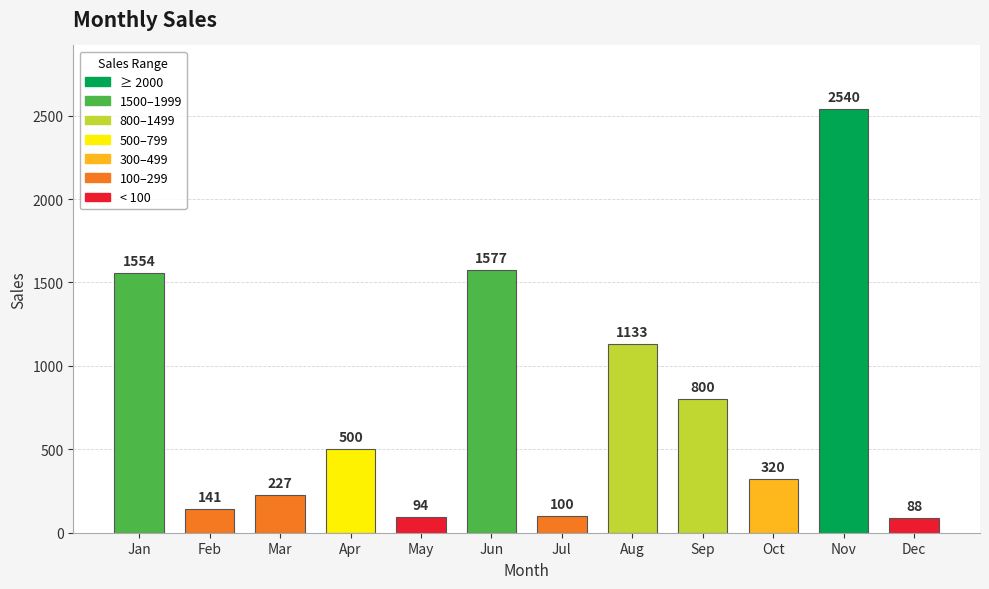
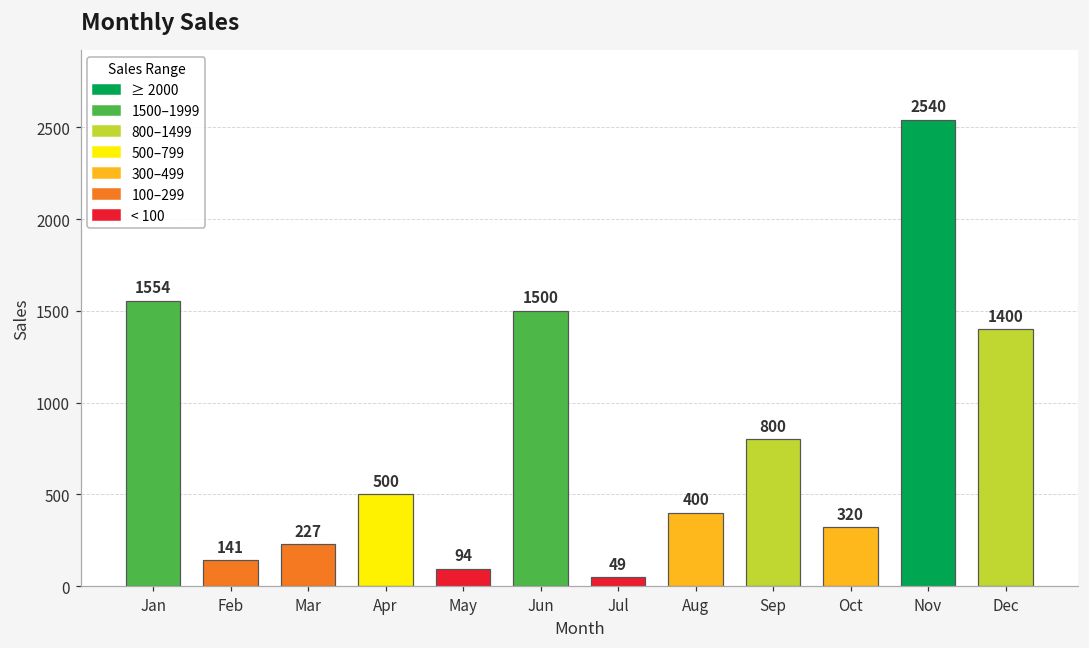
  {
    "Jan": 1554,
    "Feb": 141,
    "Mar": 227,
    "Apr": 500,
    "May": 94,
-   "Jun": 1577,
-   "Jul": 100,
-   "Aug": 1133,
+   "Jun": 1500,
+   "Jul": 49,
+   "Aug": 400,
    "Sep": 800,
    "Oct": 320,
    "Nov": 2540,
-   "Dec": 88
+   "Dec": 1400
  }
